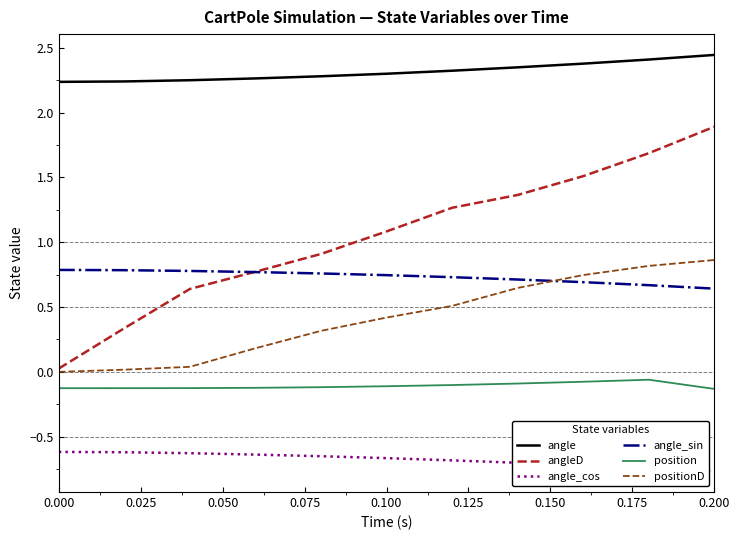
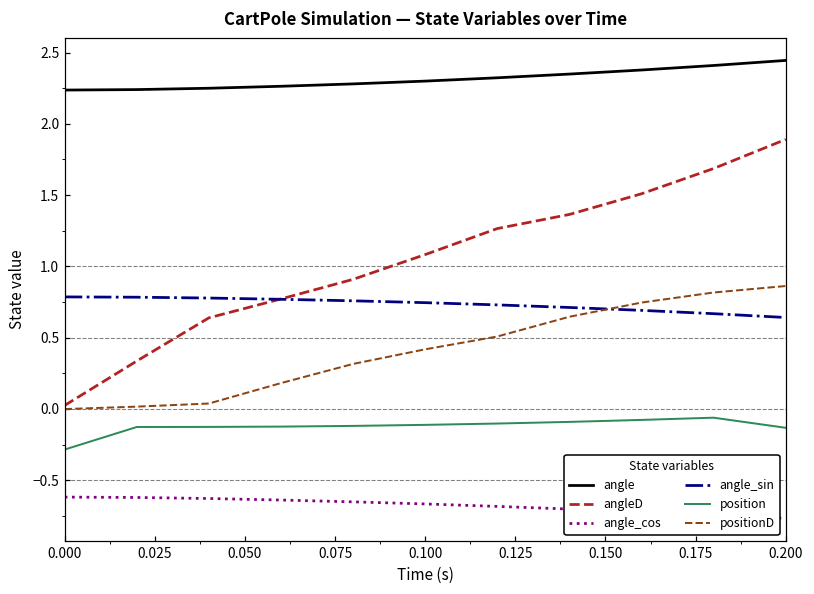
  {
    "angle": {
      "0.000": 2.24,
      "0.100": 2.30,
      "0.200": 2.44
    },
    "angle_cos": {
      "0.000": -0.62,
      "0.100": -0.67,
      "0.200": -0.77
    },
    "angle_sin": {
      "0.000": 0.79,
      "0.100": 0.75,
      "0.200": 0.64
    },
    "position": {
-     "0.000": -0.13,
+     "0.000": -0.28,
      "0.100": -0.11,
      "0.200": -0.13
    }
  }
